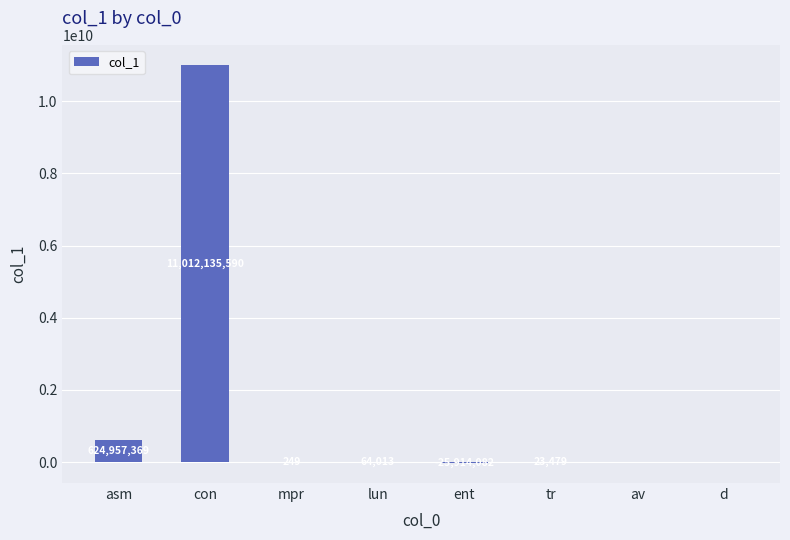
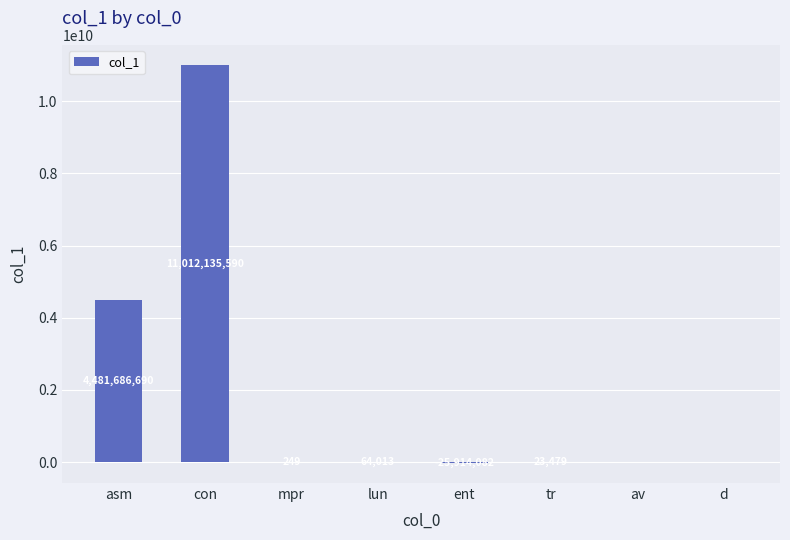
  {
-   "asm": "624,957,369",
+   "asm": "4,481,686,690",
    "con": "11,012,135,590"
  }
